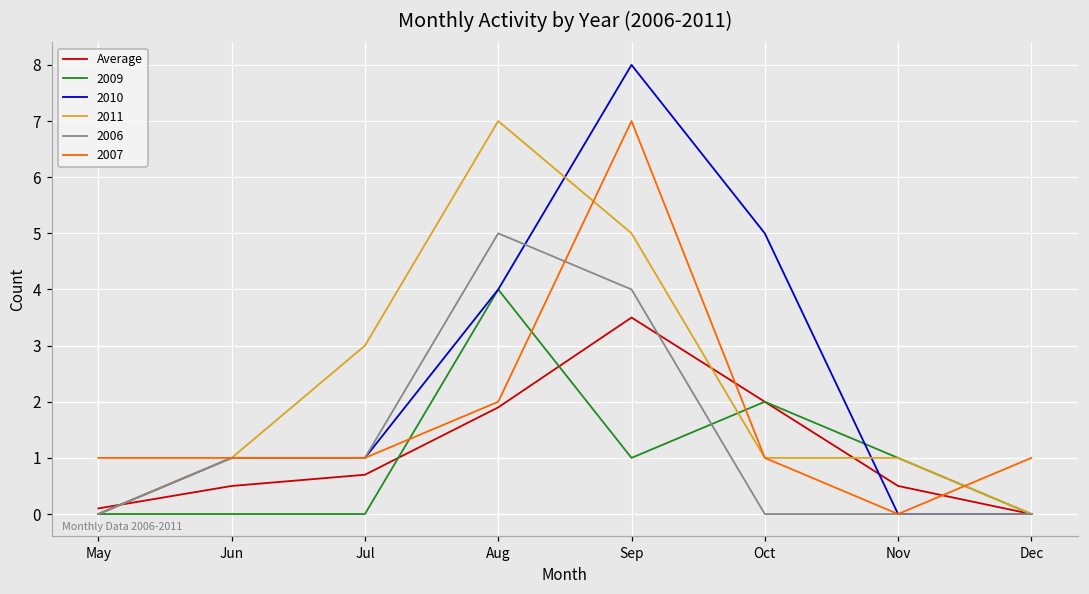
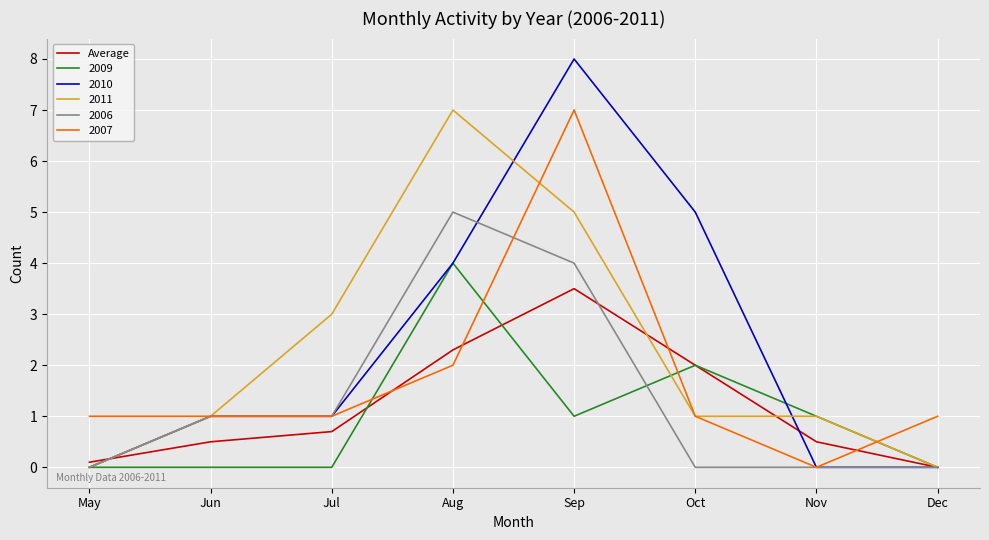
  {
    "Average": {
      "May": 0.1,
      "Jun": 0.5,
      "Jul": 0.7,
-     "Aug": 1.9,
+     "Aug": 2.3,
      "Sep": 3.5,
      "Nov": 0.5
    },
    "2009": {
      "Jun": 0.0,
      "Jul": 0.0,
      "Sep": 1.0
    },
    "2010": {
      "Sep": 8.0,
      "Oct": 5.0
    },
    "2011": {
      "Jul": 3.0,
      "Aug": 7.0,
      "Sep": 5.0
    },
    "2006": {
      "Aug": 5.0,
      "Sep": 4.0,
      "Oct": 0.0
    },
    "2007": {
      "May": 1.0,
      "Aug": 2.0,
      "Sep": 7.0,
      "Dec": 1.0
    }
  }
